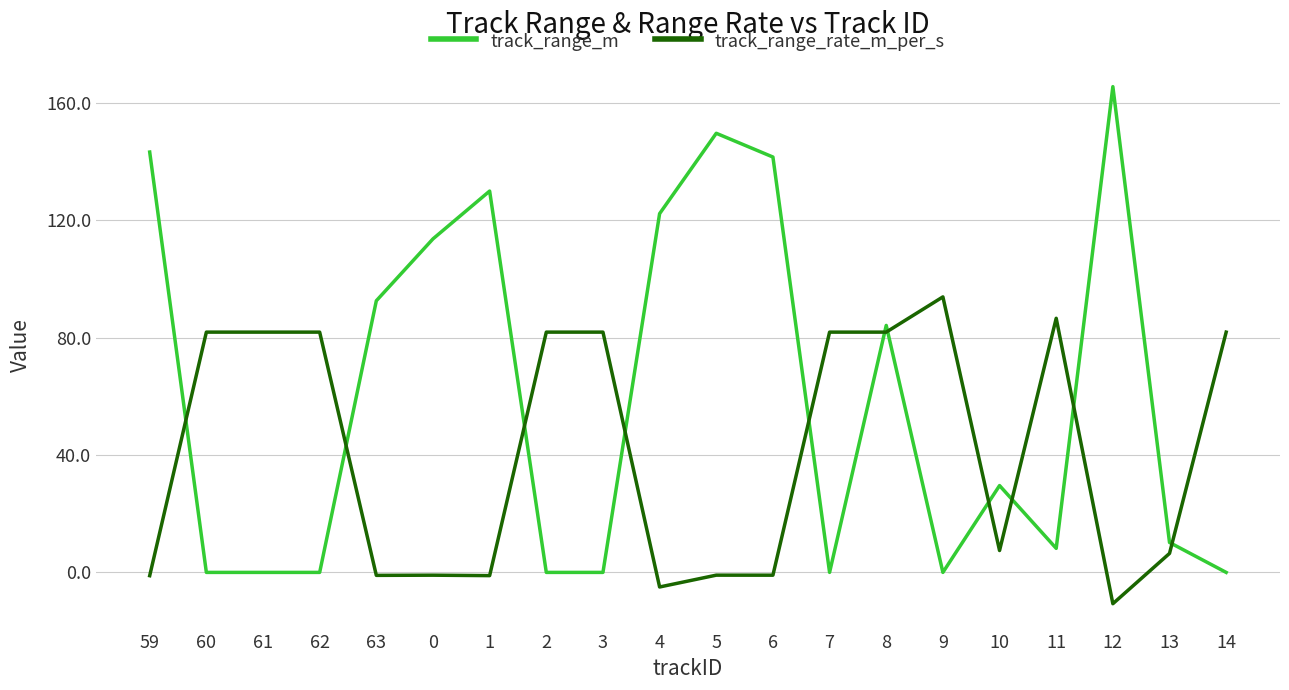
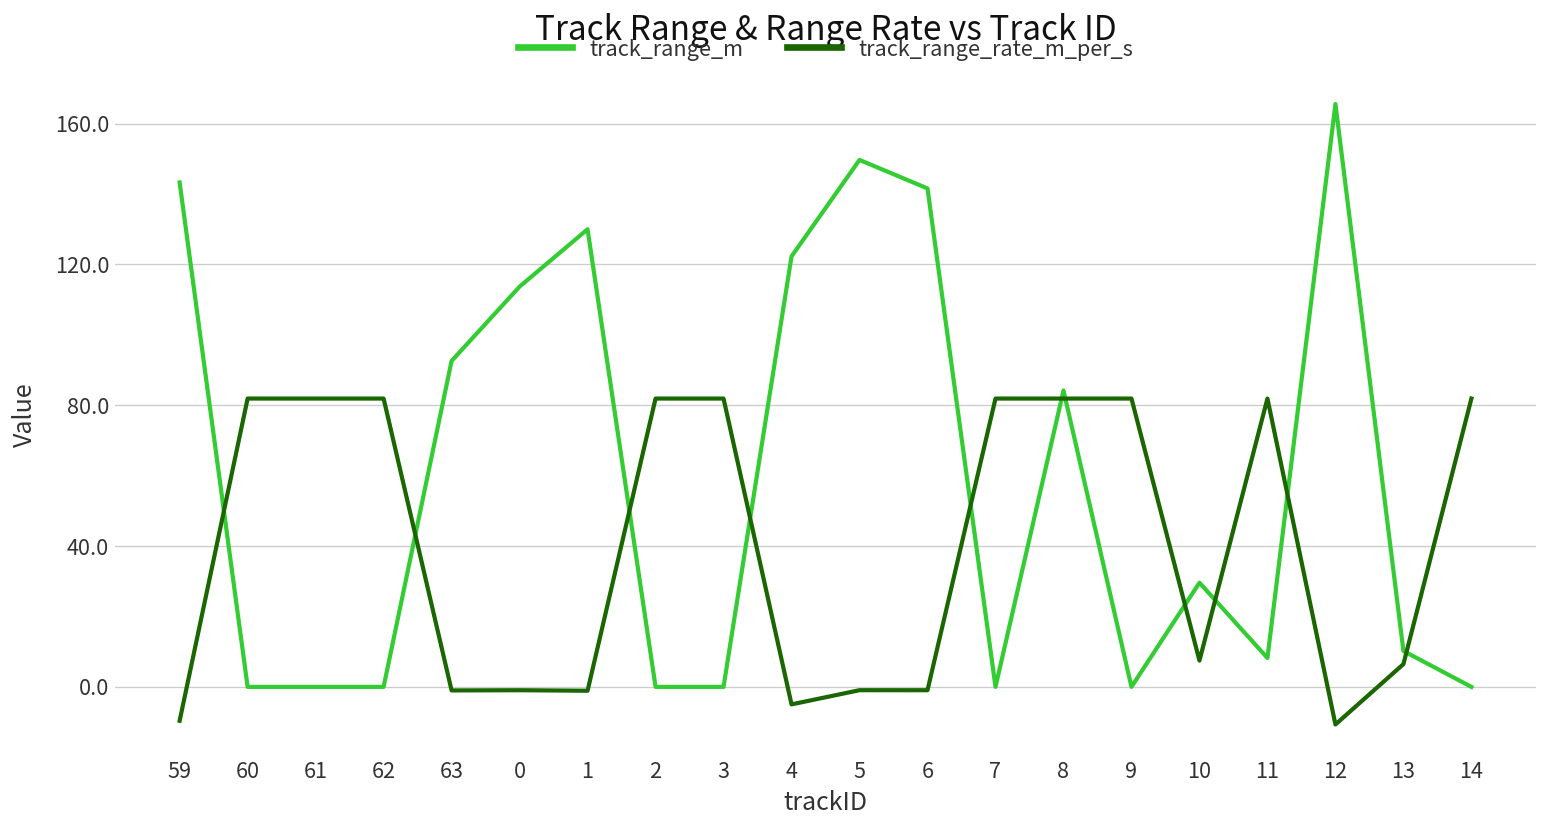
  {
    "track_range_m": {
      "59": 143,
      "60": 0,
      "61": 0,
      "62": 0,
      "63": 93,
      "0": 114,
      "1": 130,
      "2": 0,
      "3": 0,
      "4": 122,
      "5": 150,
      "6": 142,
      "7": 0,
      "8": 84,
      "9": 0,
      "10": 30,
      "11": 8,
      "12": 166,
      "13": 10,
      "14": 0
    },
    "track_range_rate_m_per_s": {
-     "59": -1,
+     "59": -10,
      "60": 82,
      "61": 82,
      "62": 82,
      "63": -1,
      "0": -1,
      "1": -1,
      "2": 82,
      "3": 82,
      "4": -5,
      "5": -1,
      "6": -1,
      "7": 82,
      "8": 82,
-     "9": 94,
+     "9": 82,
      "10": 7,
-     "11": 87,
+     "11": 82,
      "12": -11,
      "13": 6,
      "14": 82
    }
  }
